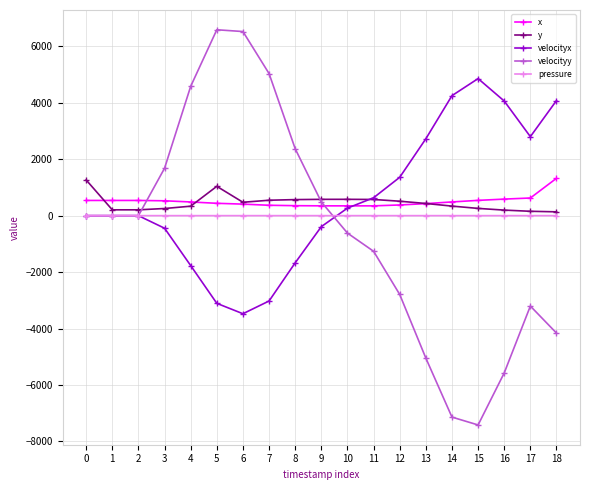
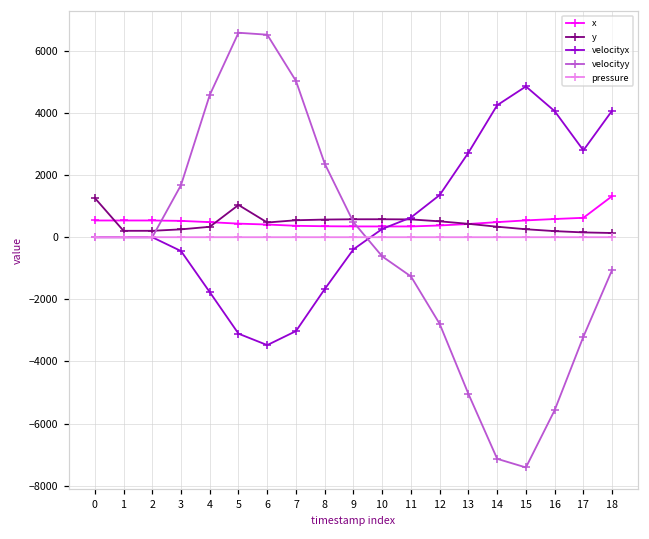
  {
    "x": {
      "0": 500,
      "1": 500,
      "2": 500,
      "3": 500,
      "4": 500,
      "5": 400,
      "7": 400,
      "8": 400,
      "9": 300,
      "11": 300,
      "12": 400,
      "14": 500,
      "15": 500,
      "16": 600,
      "17": 600,
      "18": 1300
    },
    "y": {
      "0": 1300,
      "1": 200,
      "2": 200,
      "3": 300,
      "4": 300,
      "5": 1000,
      "7": 500,
      "8": 600,
      "9": 600,
      "10": 600,
      "12": 500,
      "14": 300,
      "15": 300,
      "16": 200,
      "17": 200,
      "18": 100
    },
    "velocityx": {
      "3": -400,
      "4": -1800,
      "5": -3100,
      "6": -3500,
      "7": -3000,
      "8": -1700,
      "9": -400,
      "12": 1400,
      "13": 2700,
      "14": 4300,
      "15": 4900,
      "16": 4100,
      "17": 2800,
      "18": 4100
    },
    "velocityy": {
      "3": 1700,
      "4": 4600,
      "5": 6600,
      "6": 6500,
      "7": 5000,
      "8": 2400,
      "9": 500,
      "10": -600,
      "11": -1300,
      "12": -2800,
      "13": -5000,
      "14": -7100,
      "15": -7400,
      "16": -5600,
      "17": -3200,
-     "18": -4200
+     "18": -1100
    },
    "pressure": {
      "3": 0,
      "4": 0,
      "5": 0,
      "6": 0,
      "7": 0,
      "8": 0,
      "9": 0,
      "10": 0,
      "11": 0,
      "12": 0,
      "13": 0,
      "14": 0,
      "15": 0,
      "16": 0,
      "17": 0,
      "18": 0
    }
  }
